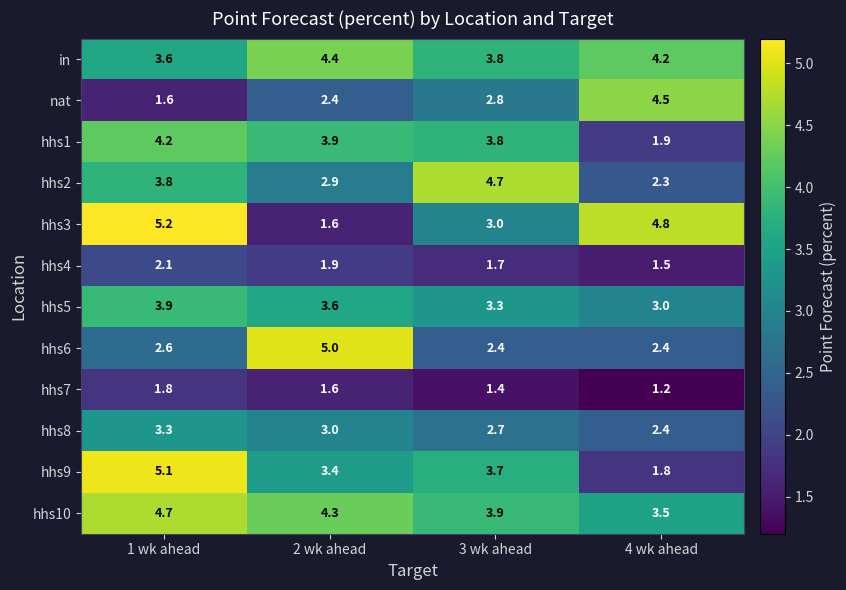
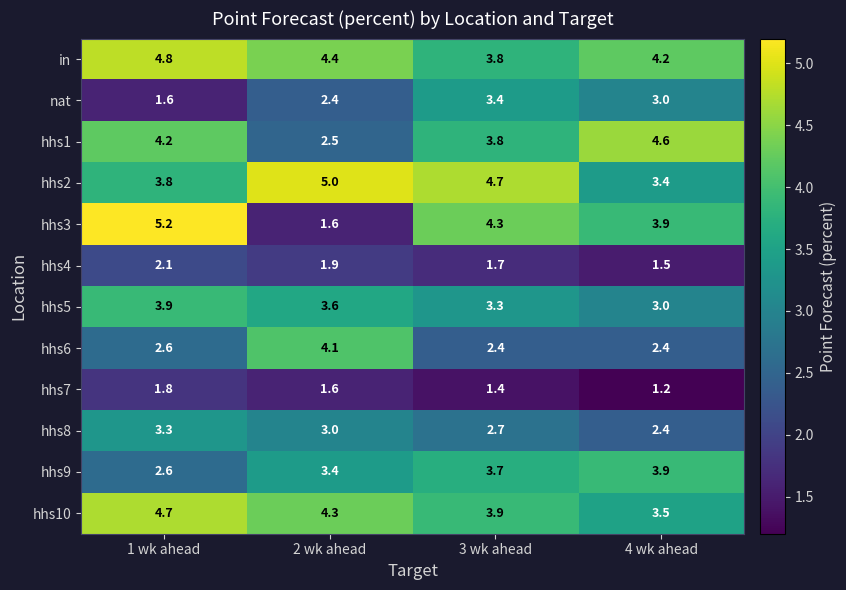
  {
    "in": {
-     "1 wk ahead": 3.6,
+     "1 wk ahead": 4.8,
      "2 wk ahead": 4.4,
      "3 wk ahead": 3.8,
      "4 wk ahead": 4.2
    },
    "nat": {
      "1 wk ahead": 1.6,
      "2 wk ahead": 2.4,
-     "3 wk ahead": 2.8,
-     "4 wk ahead": 4.5
+     "3 wk ahead": 3.4,
+     "4 wk ahead": 3.0
    },
    "hhs1": {
      "1 wk ahead": 4.2,
-     "2 wk ahead": 3.9,
+     "2 wk ahead": 2.5,
      "3 wk ahead": 3.8,
-     "4 wk ahead": 1.9
+     "4 wk ahead": 4.6
    },
    "hhs2": {
      "1 wk ahead": 3.8,
-     "2 wk ahead": 2.9,
+     "2 wk ahead": 5.0,
      "3 wk ahead": 4.7,
-     "4 wk ahead": 2.3
+     "4 wk ahead": 3.4
    },
    "hhs3": {
      "1 wk ahead": 5.2,
      "2 wk ahead": 1.6,
-     "3 wk ahead": 3.0,
-     "4 wk ahead": 4.8
+     "3 wk ahead": 4.3,
+     "4 wk ahead": 3.9
    },
    "hhs4": {
      "1 wk ahead": 2.1,
      "2 wk ahead": 1.9,
      "3 wk ahead": 1.7,
      "4 wk ahead": 1.5
    },
    "hhs5": {
      "1 wk ahead": 3.9,
      "2 wk ahead": 3.6,
      "3 wk ahead": 3.3,
      "4 wk ahead": 3.0
    },
    "hhs6": {
      "1 wk ahead": 2.6,
-     "2 wk ahead": 5.0,
+     "2 wk ahead": 4.1,
      "3 wk ahead": 2.4,
      "4 wk ahead": 2.4
    },
    "hhs7": {
      "1 wk ahead": 1.8,
      "2 wk ahead": 1.6,
      "3 wk ahead": 1.4,
      "4 wk ahead": 1.2
    },
    "hhs8": {
      "1 wk ahead": 3.3,
      "2 wk ahead": 3.0,
      "3 wk ahead": 2.7,
      "4 wk ahead": 2.4
    },
    "hhs9": {
-     "1 wk ahead": 5.1,
+     "1 wk ahead": 2.6,
      "2 wk ahead": 3.4,
      "3 wk ahead": 3.7,
-     "4 wk ahead": 1.8
+     "4 wk ahead": 3.9
    },
    "hhs10": {
      "1 wk ahead": 4.7,
      "2 wk ahead": 4.3,
      "3 wk ahead": 3.9,
      "4 wk ahead": 3.5
    }
  }
